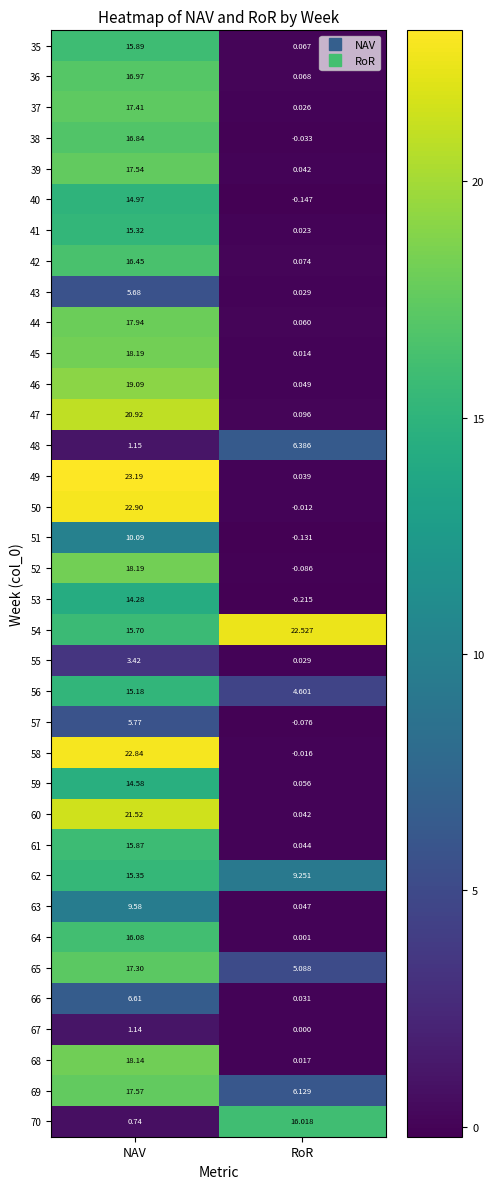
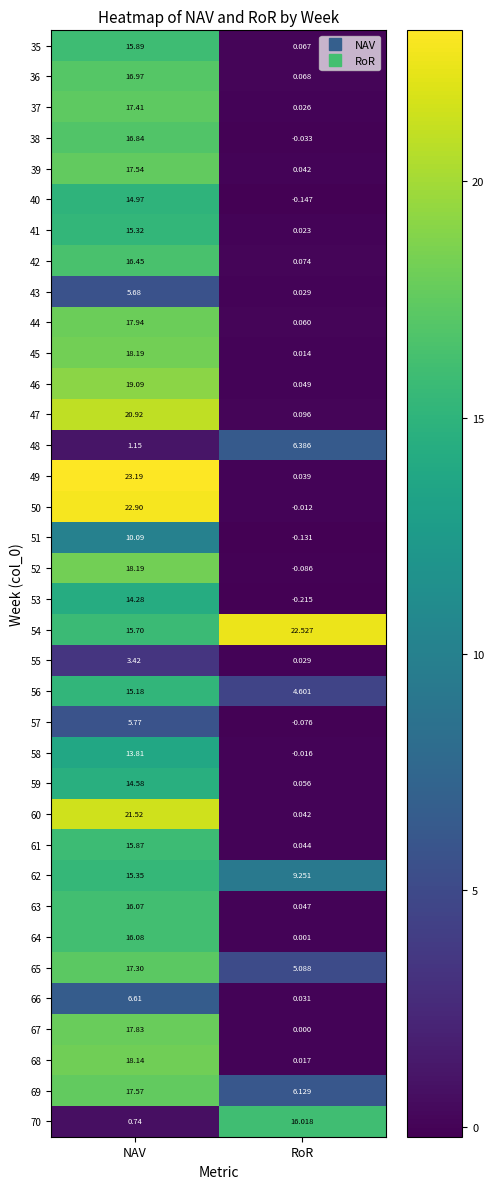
  {
    "35": {
      "NAV": 15.89,
      "RoR": 0.067
    },
    "36": {
      "NAV": 16.97,
      "RoR": 0.068
    },
    "37": {
      "NAV": 17.41,
      "RoR": 0.026
    },
    "38": {
      "NAV": 16.84,
      "RoR": -0.033
    },
    "39": {
      "NAV": 17.54,
      "RoR": 0.042
    },
    "40": {
      "NAV": 14.97,
      "RoR": -0.147
    },
    "41": {
      "NAV": 15.32,
      "RoR": 0.023
    },
    "42": {
      "NAV": 16.45,
      "RoR": 0.074
    },
    "43": {
      "NAV": 5.68,
      "RoR": 0.029
    },
    "44": {
      "NAV": 17.94,
      "RoR": 0.060
    },
    "45": {
      "NAV": 18.19,
      "RoR": 0.014
    },
    "46": {
      "NAV": 19.09,
      "RoR": 0.049
    },
    "47": {
      "NAV": 20.92,
      "RoR": 0.096
    },
    "48": {
      "NAV": 1.15,
      "RoR": 6.386
    },
    "49": {
      "NAV": 23.19,
      "RoR": 0.039
    },
    "50": {
      "NAV": 22.90,
      "RoR": -0.012
    },
    "51": {
      "NAV": 10.09,
      "RoR": -0.131
    },
    "52": {
      "NAV": 18.19,
      "RoR": -0.086
    },
    "53": {
      "NAV": 14.28,
      "RoR": -0.215
    },
    "54": {
      "NAV": 15.70,
      "RoR": 22.527
    },
    "55": {
      "NAV": 3.42,
      "RoR": 0.029
    },
    "56": {
      "NAV": 15.18,
      "RoR": 4.601
    },
    "57": {
      "NAV": 5.77,
      "RoR": -0.076
    },
    "58": {
-     "NAV": 22.84,
+     "NAV": 13.81,
      "RoR": -0.016
    },
    "59": {
      "NAV": 14.58,
      "RoR": 0.056
    },
    "60": {
      "NAV": 21.52,
      "RoR": 0.042
    },
    "61": {
      "NAV": 15.87,
      "RoR": 0.044
    },
    "62": {
      "NAV": 15.35,
      "RoR": 9.251
    },
    "63": {
-     "NAV": 9.58,
+     "NAV": 16.07,
      "RoR": 0.047
    },
    "64": {
      "NAV": 16.08,
      "RoR": 0.001
    },
    "65": {
      "NAV": 17.30,
      "RoR": 5.088
    },
    "66": {
      "NAV": 6.61,
      "RoR": 0.031
    },
    "67": {
-     "NAV": 1.14,
+     "NAV": 17.83,
      "RoR": 0.000
    },
    "68": {
      "NAV": 18.14,
      "RoR": 0.017
    },
    "69": {
      "NAV": 17.57,
      "RoR": 6.129
    },
    "70": {
      "NAV": 0.74,
      "RoR": 16.018
    }
  }
